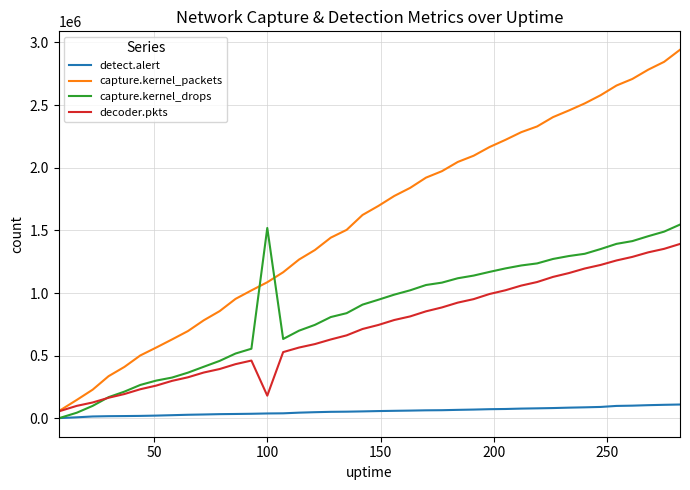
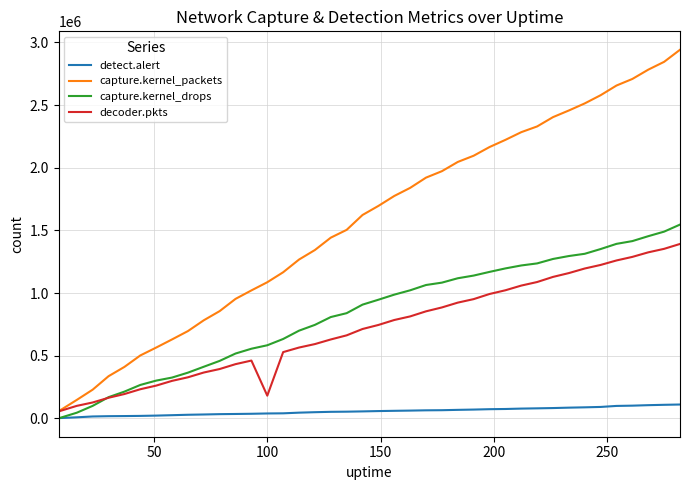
  {
    "detect.alert": {
      "100": 40000
    },
    "capture.kernel_packets": {
      "100": 1090000
    },
    "capture.kernel_drops": {
-     "100": 1520000
+     "100": 580000
    },
    "decoder.pkts": {
      "100": 180000
    }
  }
